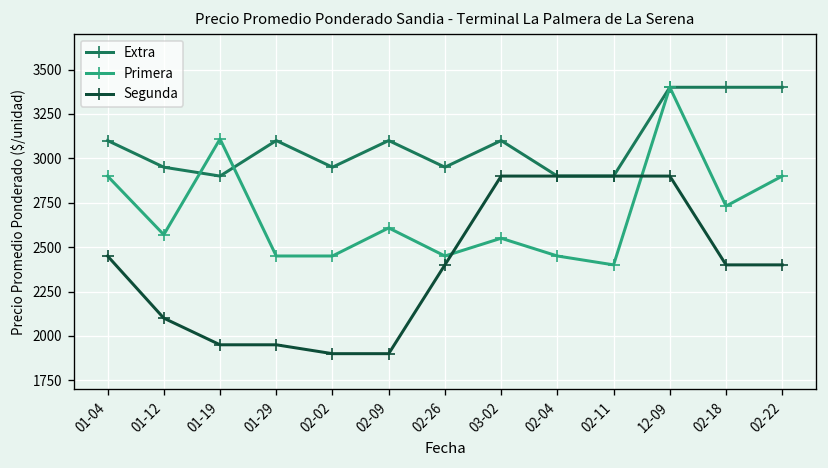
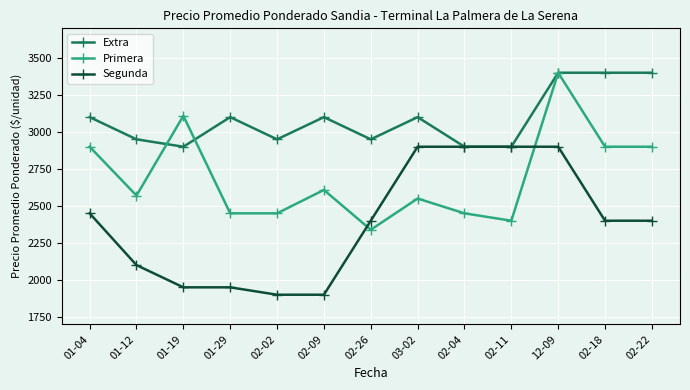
  {
    "Primera": {
      "01-04": 2900,
      "01-12": 2570,
      "01-19": 3110,
      "01-29": 2450,
      "02-02": 2450,
      "02-09": 2610,
-     "02-26": 2450,
+     "02-26": 2340,
      "03-02": 2550,
      "02-04": 2450,
      "02-11": 2400,
-     "02-18": 2730,
+     "02-18": 2900,
      "02-22": 2900
    }
  }
